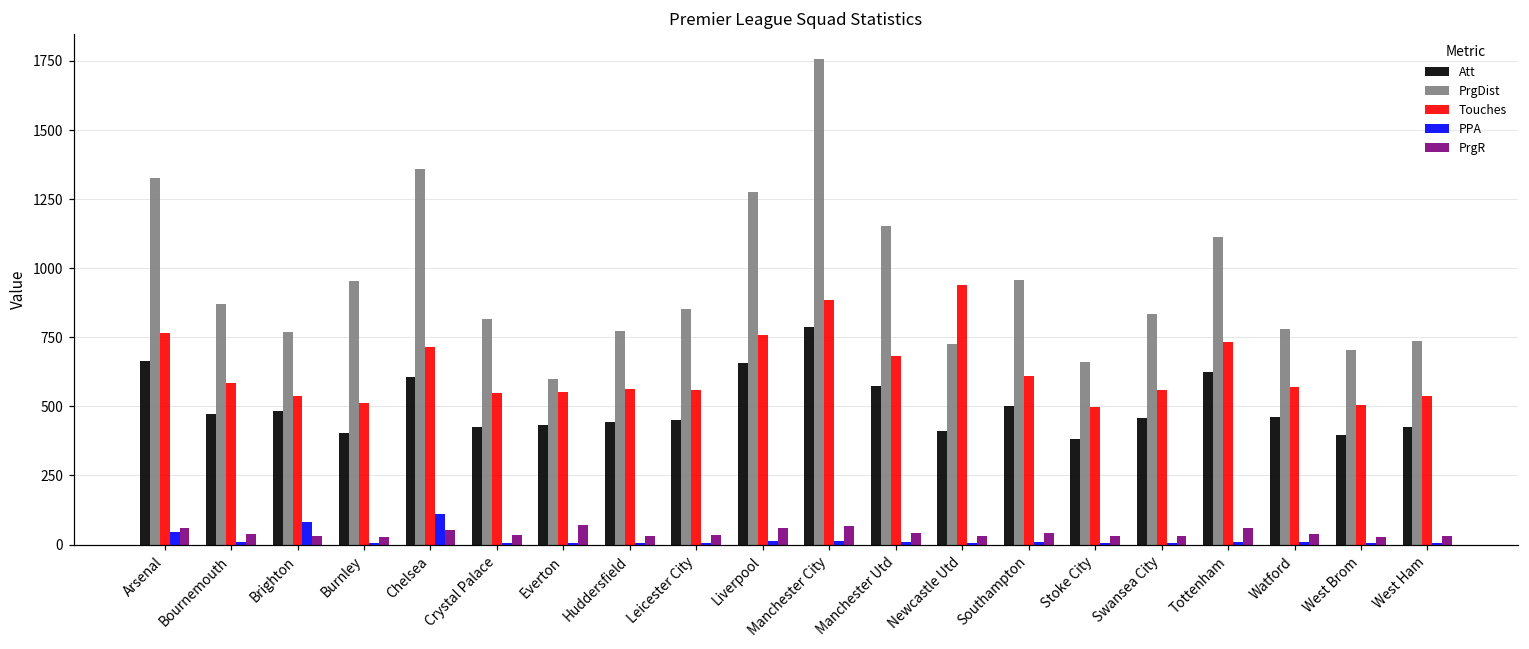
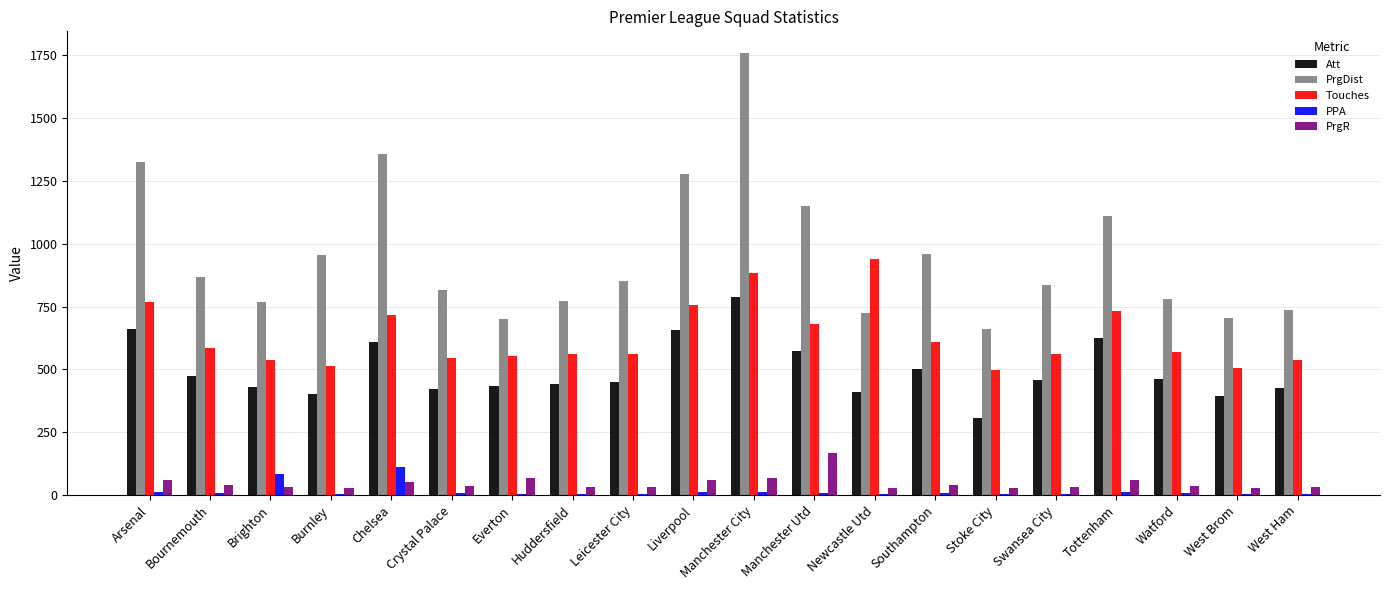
  {
    "Att": {
      "Arsenal": 660,
      "Bournemouth": 470,
-     "Brighton": 480,
+     "Brighton": 430,
      "Burnley": 400,
      "Chelsea": 610,
      "Crystal Palace": 420,
      "Everton": 430,
      "Huddersfield": 440,
      "Leicester City": 450,
      "Liverpool": 660,
      "Manchester City": 790,
      "Manchester Utd": 580,
      "Newcastle Utd": 410,
      "Southampton": 500,
-     "Stoke City": 380,
+     "Stoke City": 310,
      "Swansea City": 460,
      "Tottenham": 620,
      "Watford": 460,
      "West Brom": 390,
      "West Ham": 430
    },
    "PrgDist": {
      "Arsenal": 1320,
      "Bournemouth": 870,
      "Brighton": 770,
      "Burnley": 950,
      "Chelsea": 1360,
      "Crystal Palace": 820,
-     "Everton": 600,
+     "Everton": 700,
      "Huddersfield": 770,
      "Leicester City": 850,
      "Liverpool": 1280,
      "Manchester City": 1760,
      "Manchester Utd": 1150,
      "Newcastle Utd": 730,
      "Southampton": 960,
      "Stoke City": 660,
      "Swansea City": 830,
      "Tottenham": 1110,
      "Watford": 780,
      "West Brom": 700,
      "West Ham": 740
    },
    "Touches": {
      "Arsenal": 770,
      "Bournemouth": 590,
      "Brighton": 540,
      "Burnley": 510,
      "Chelsea": 710,
      "Crystal Palace": 550,
      "Everton": 550,
      "Huddersfield": 560,
      "Leicester City": 560,
      "Liverpool": 760,
      "Manchester City": 880,
      "Manchester Utd": 680,
      "Newcastle Utd": 940,
      "Southampton": 610,
      "Stoke City": 500,
      "Swansea City": 560,
      "Tottenham": 730,
      "Watford": 570,
      "West Brom": 500,
      "West Ham": 540
    },
    "PPA": {
-     "Arsenal": 50,
+     "Arsenal": 10,
      "Brighton": 80,
      "Chelsea": 110,
      "Liverpool": 10,
      "Manchester City": 10,
      "Tottenham": 10
    },
    "PrgR": {
      "Arsenal": 60,
      "Bournemouth": 40,
      "Brighton": 30,
      "Burnley": 30,
      "Chelsea": 50,
      "Crystal Palace": 30,
      "Everton": 70,
      "Huddersfield": 30,
      "Leicester City": 30,
      "Liverpool": 60,
      "Manchester City": 70,
-     "Manchester Utd": 40,
+     "Manchester Utd": 170,
      "Newcastle Utd": 30,
      "Southampton": 40,
      "Stoke City": 30,
      "Swansea City": 30,
      "Tottenham": 60,
      "Watford": 40,
      "West Brom": 30,
      "West Ham": 30
    }
  }
